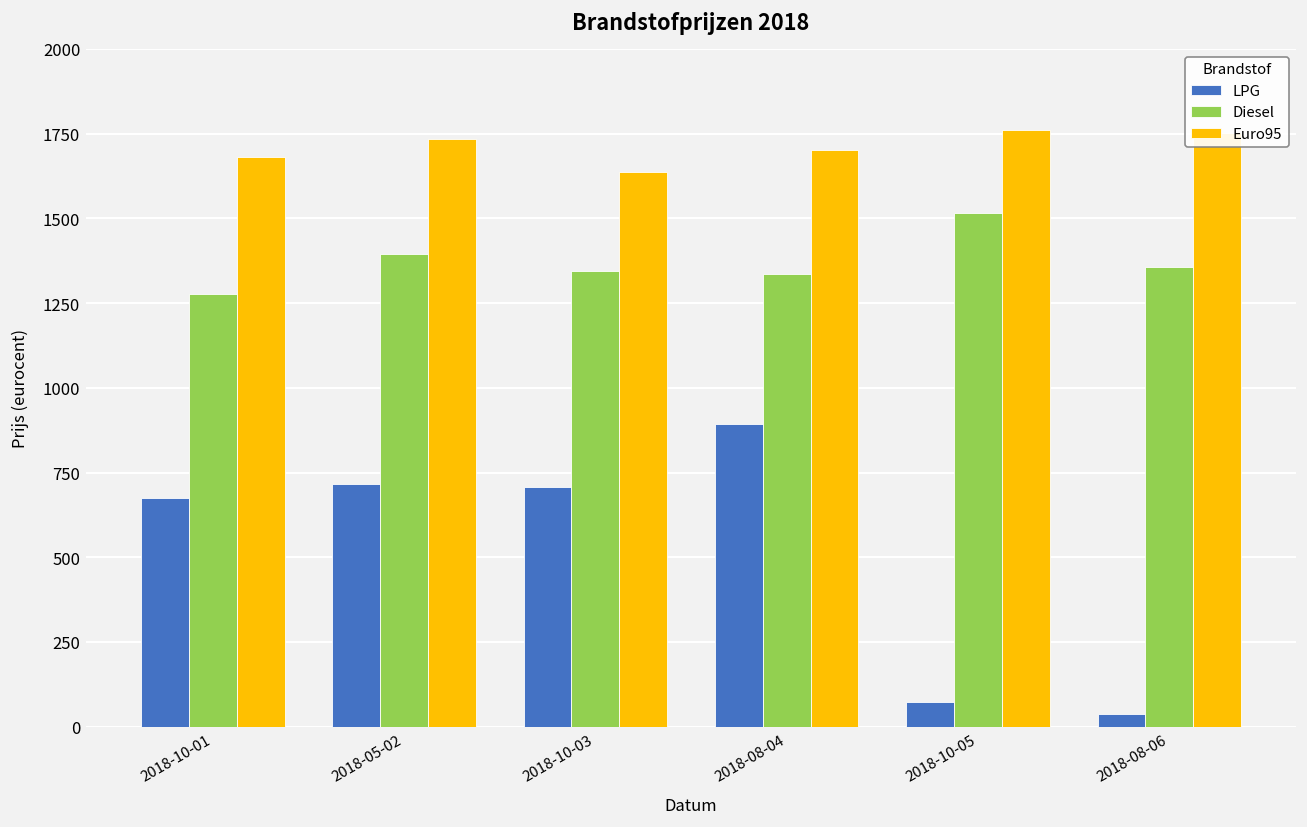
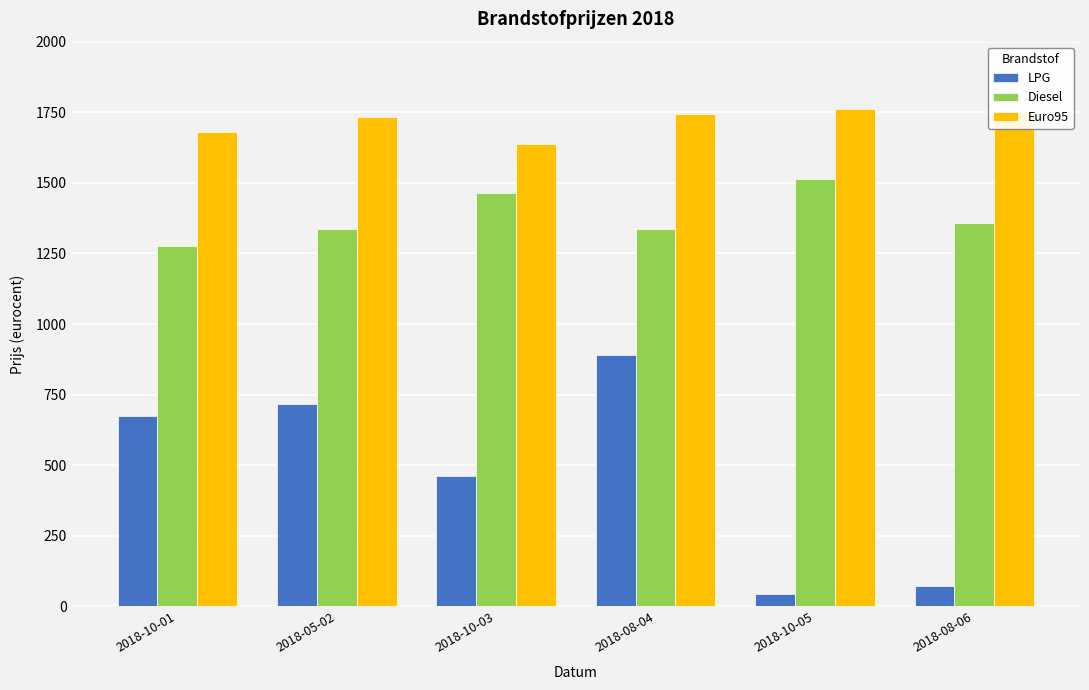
  {
    "LPG": {
      "2018-10-01": 680,
      "2018-05-02": 720,
-     "2018-10-03": 710,
+     "2018-10-03": 460,
      "2018-08-04": 890,
-     "2018-10-05": 70,
-     "2018-08-06": 40
+     "2018-10-05": 40,
+     "2018-08-06": 70
    },
    "Diesel": {
      "2018-10-01": 1280,
-     "2018-05-02": 1390,
-     "2018-10-03": 1340,
+     "2018-05-02": 1340,
+     "2018-10-03": 1460,
      "2018-08-04": 1340,
      "2018-10-05": 1520,
      "2018-08-06": 1360
    },
    "Euro95": {
      "2018-10-01": 1680,
      "2018-05-02": 1730,
      "2018-10-03": 1640,
-     "2018-08-04": 1700,
+     "2018-08-04": 1740,
      "2018-10-05": 1760
    }
  }
